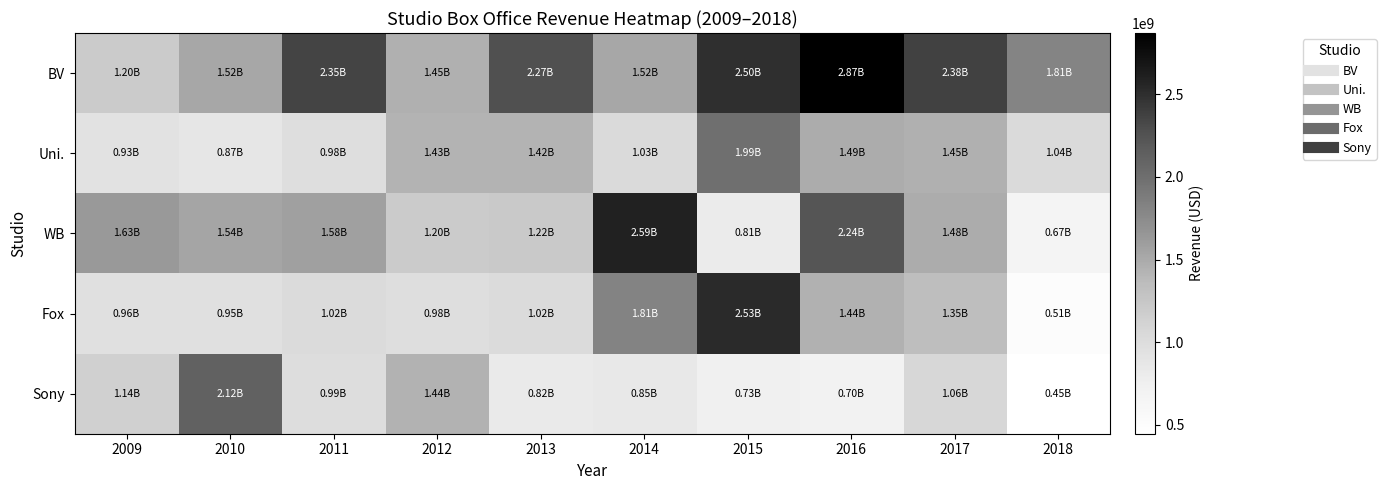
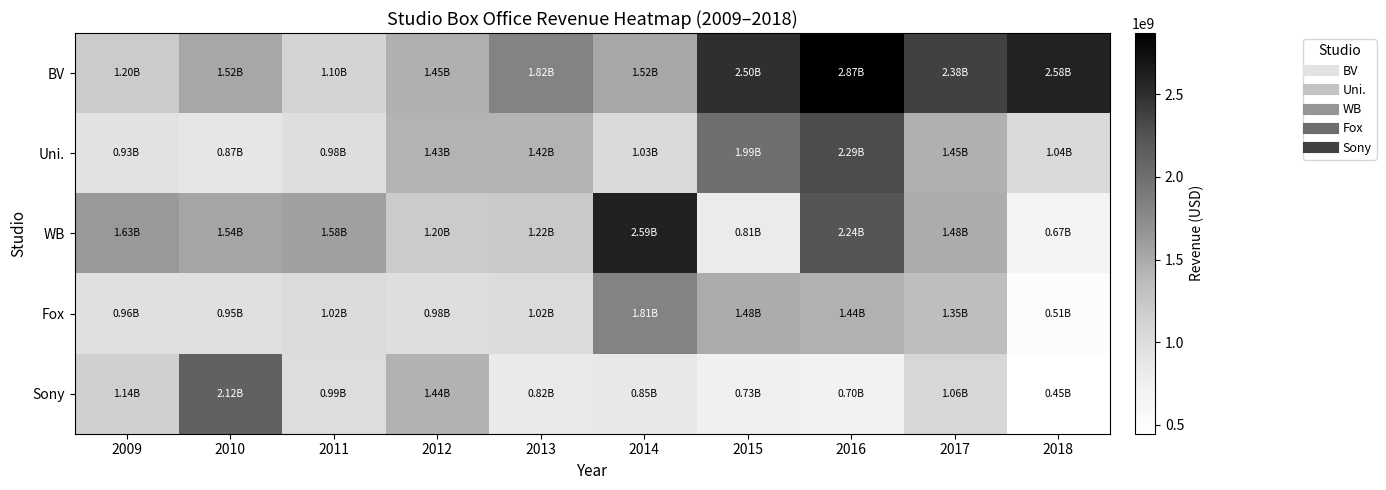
  {
    "BV": {
      "2009": "1.20B",
      "2010": "1.52B",
-     "2011": "2.35B",
+     "2011": "1.10B",
      "2012": "1.45B",
-     "2013": "2.27B",
+     "2013": "1.82B",
      "2014": "1.52B",
      "2015": "2.50B",
      "2016": "2.87B",
      "2017": "2.38B",
-     "2018": "1.81B"
+     "2018": "2.58B"
    },
    "Uni.": {
      "2009": "0.93B",
      "2010": "0.87B",
      "2011": "0.98B",
      "2012": "1.43B",
      "2013": "1.42B",
      "2014": "1.03B",
      "2015": "1.99B",
-     "2016": "1.49B",
+     "2016": "2.29B",
      "2017": "1.45B",
      "2018": "1.04B"
    },
    "WB": {
      "2009": "1.63B",
      "2010": "1.54B",
      "2011": "1.58B",
      "2012": "1.20B",
      "2013": "1.22B",
      "2014": "2.59B",
      "2015": "0.81B",
      "2016": "2.24B",
      "2017": "1.48B",
      "2018": "0.67B"
    },
    "Fox": {
      "2009": "0.96B",
      "2010": "0.95B",
      "2011": "1.02B",
      "2012": "0.98B",
      "2013": "1.02B",
      "2014": "1.81B",
-     "2015": "2.53B",
+     "2015": "1.48B",
      "2016": "1.44B",
      "2017": "1.35B",
      "2018": "0.51B"
    },
    "Sony": {
      "2009": "1.14B",
      "2010": "2.12B",
      "2011": "0.99B",
      "2012": "1.44B",
      "2013": "0.82B",
      "2014": "0.85B",
      "2015": "0.73B",
      "2016": "0.70B",
      "2017": "1.06B",
      "2018": "0.45B"
    }
  }
